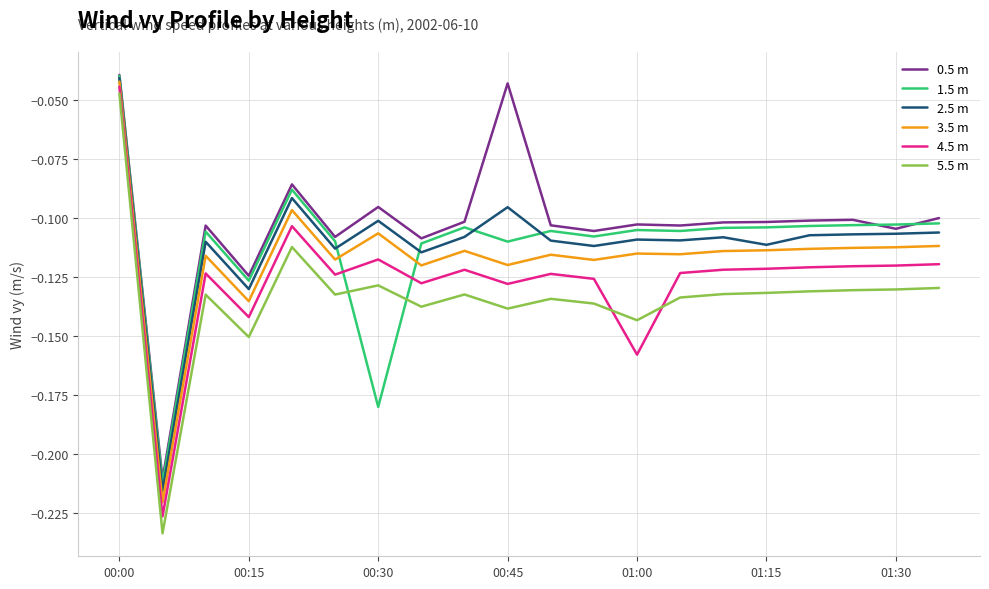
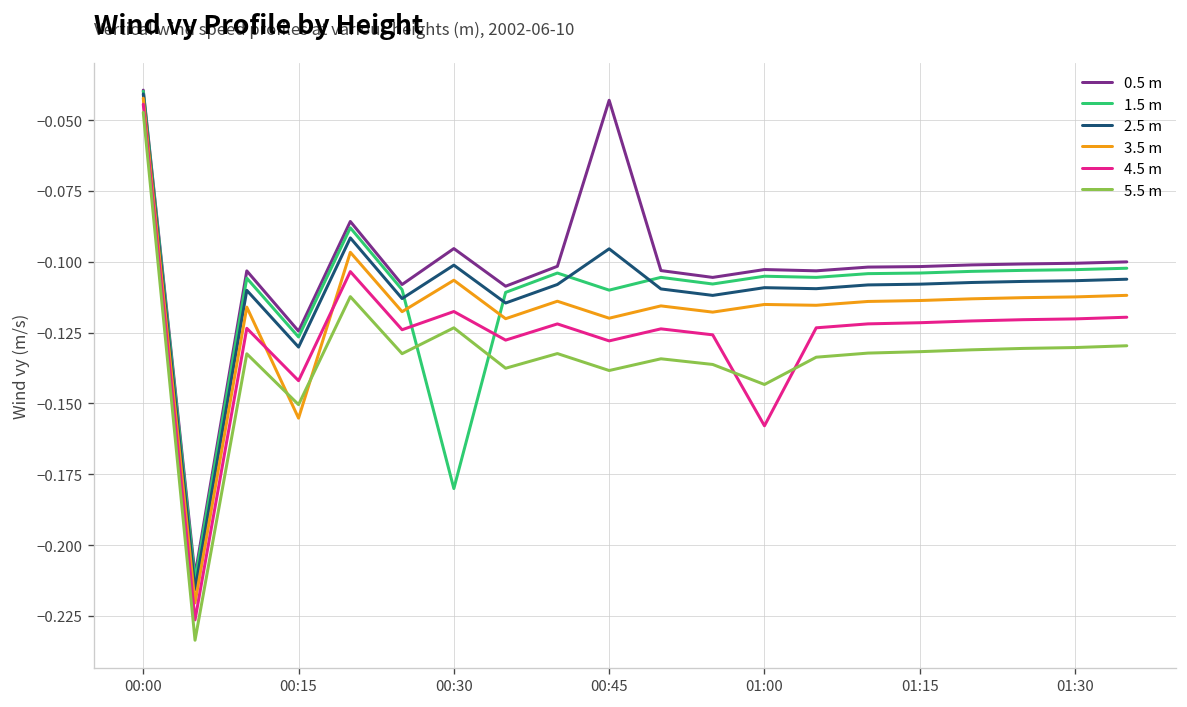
  {
    "0.5 m": {
      "00:15": -0.124,
      "00:30": -0.095,
      "00:45": -0.043,
      "01:00": -0.103,
      "01:15": -0.102,
-     "01:30": -0.105
+     "01:30": -0.101
    },
    "1.5 m": {
      "00:15": -0.127,
      "00:30": -0.180,
      "00:45": -0.110,
      "01:00": -0.105,
      "01:15": -0.104,
      "01:30": -0.103
    },
    "2.5 m": {
      "00:15": -0.130,
      "00:30": -0.101,
      "00:45": -0.095,
      "01:00": -0.109,
-     "01:15": -0.111,
+     "01:15": -0.108,
      "01:30": -0.107
    },
    "3.5 m": {
      "00:00": -0.042,
-     "00:15": -0.135,
+     "00:15": -0.155,
      "00:30": -0.107,
      "00:45": -0.120,
      "01:00": -0.115,
      "01:15": -0.114,
      "01:30": -0.112
    },
    "4.5 m": {
      "00:00": -0.044,
      "00:15": -0.142,
      "00:30": -0.118,
      "00:45": -0.128,
      "01:00": -0.158,
      "01:15": -0.122,
      "01:30": -0.120
    },
    "5.5 m": {
      "00:00": -0.047,
      "00:15": -0.150,
-     "00:30": -0.129,
+     "00:30": -0.123,
      "00:45": -0.138,
      "01:00": -0.143,
      "01:15": -0.132,
      "01:30": -0.130
    }
  }
